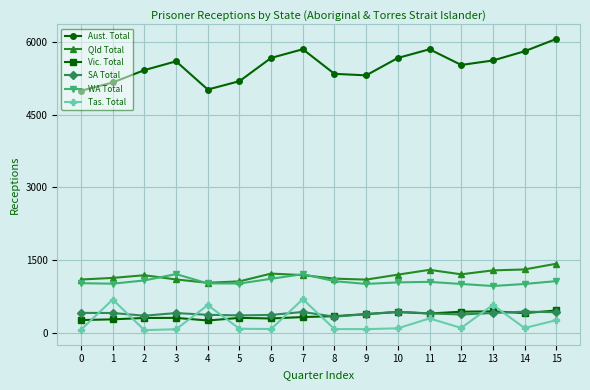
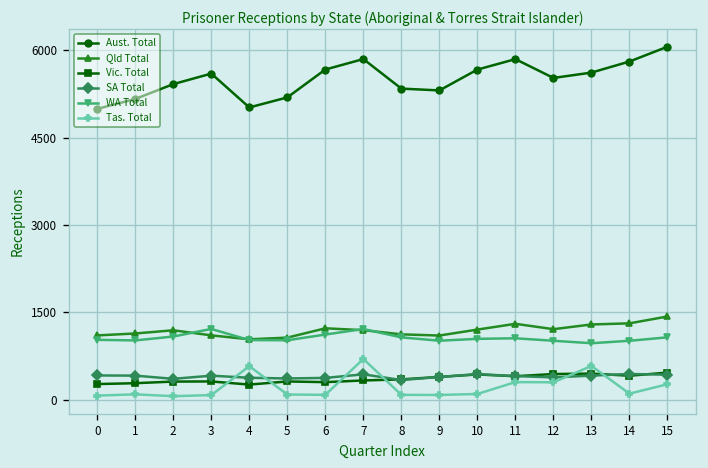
  {
    "Tas. Total": {
      "0": 100,
-     "1": 700,
+     "1": 100,
      "2": 100,
      "3": 100,
      "4": 600,
      "5": 100,
      "6": 100,
      "7": 700,
      "8": 100,
      "9": 100,
      "10": 100,
      "11": 300,
-     "12": 100,
+     "12": 300,
      "13": 600,
      "14": 100,
      "15": 300
    }
  }
